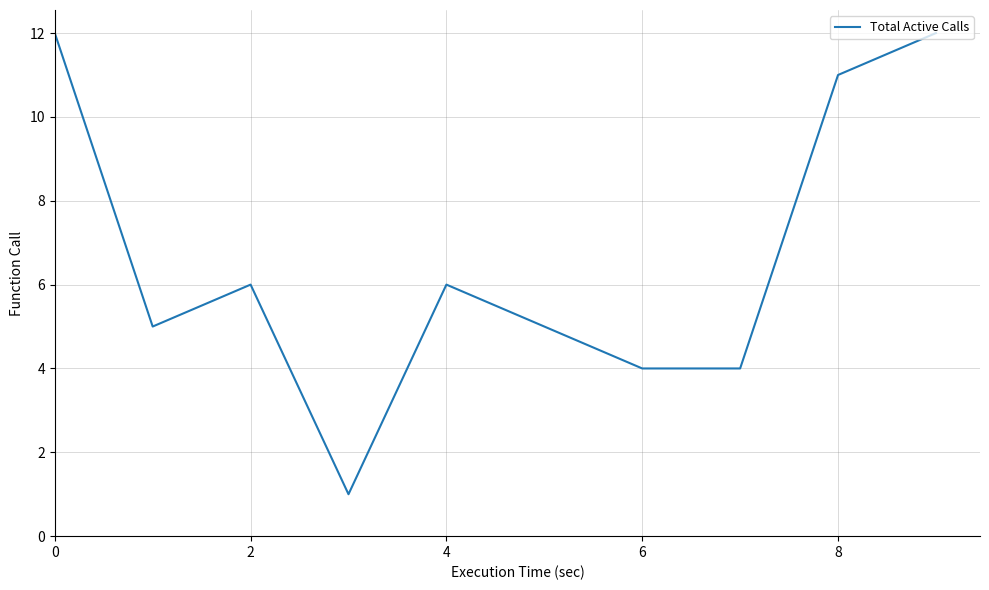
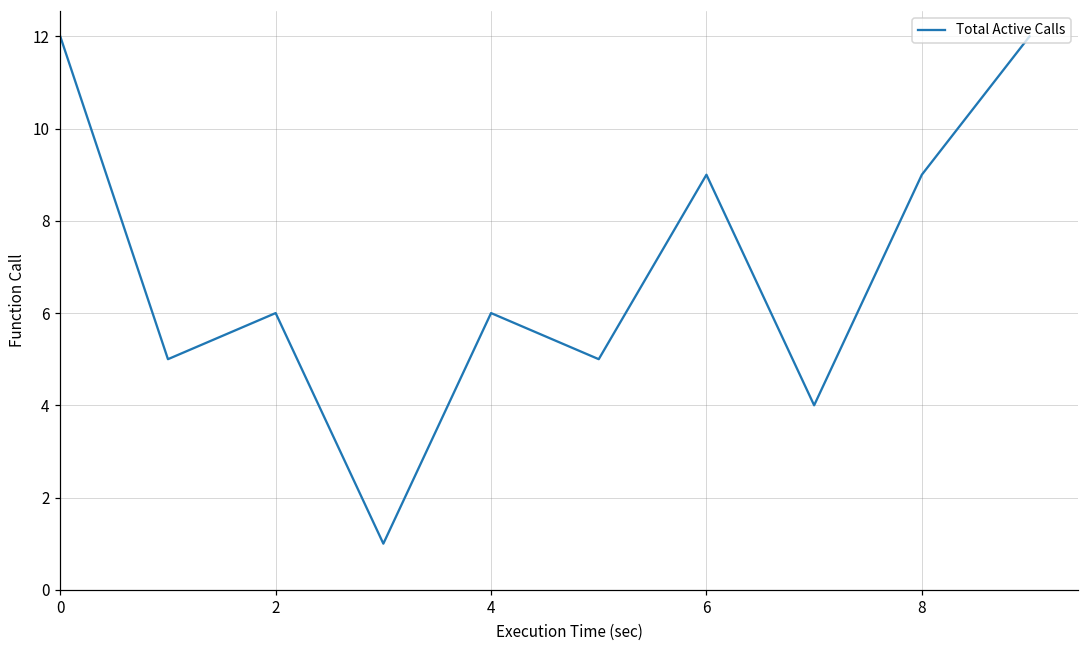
  {
    "0": 12,
    "2": 6,
    "4": 6,
-   "6": 4,
-   "8": 11
+   "6": 9,
+   "8": 9
  }
